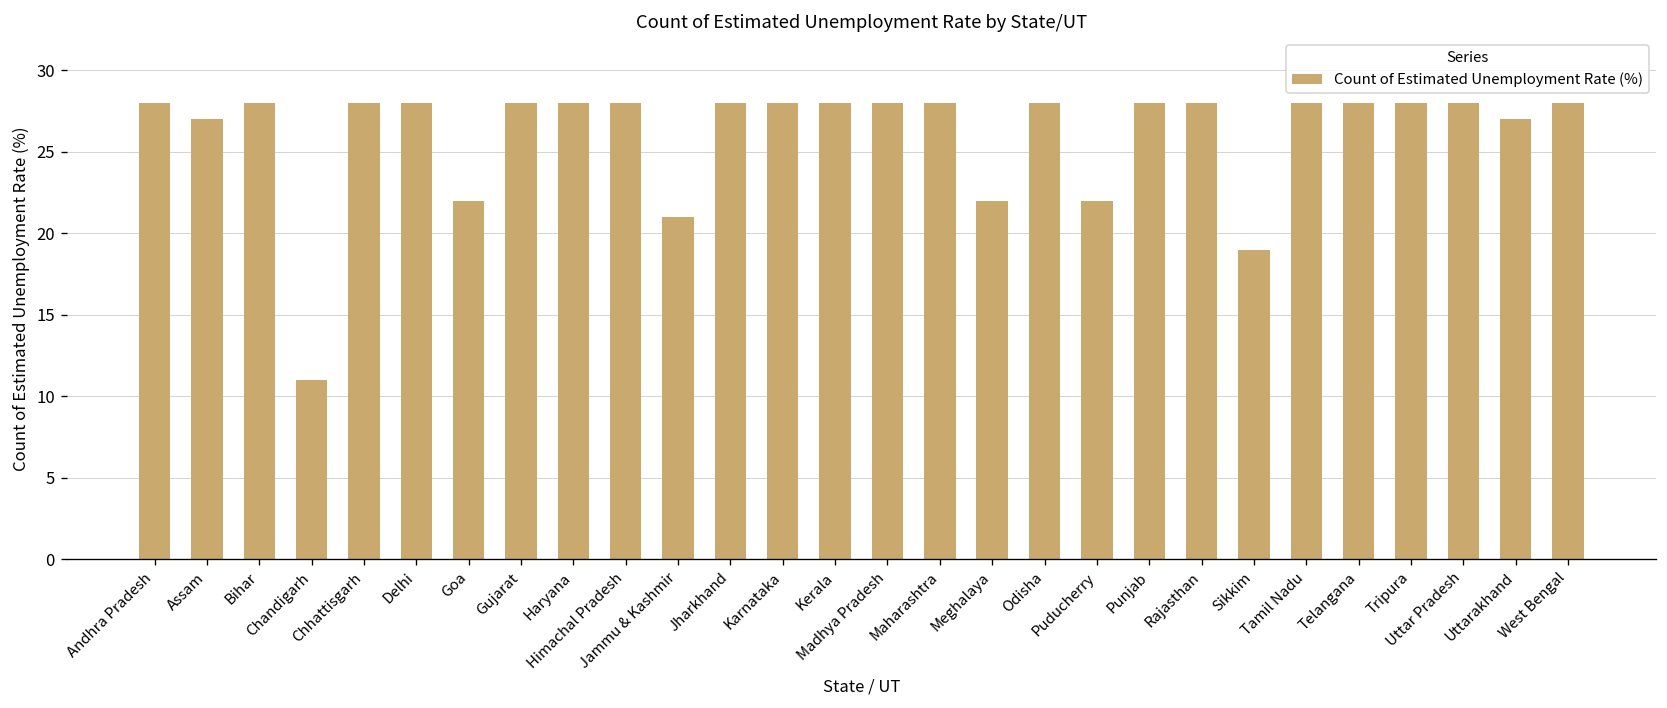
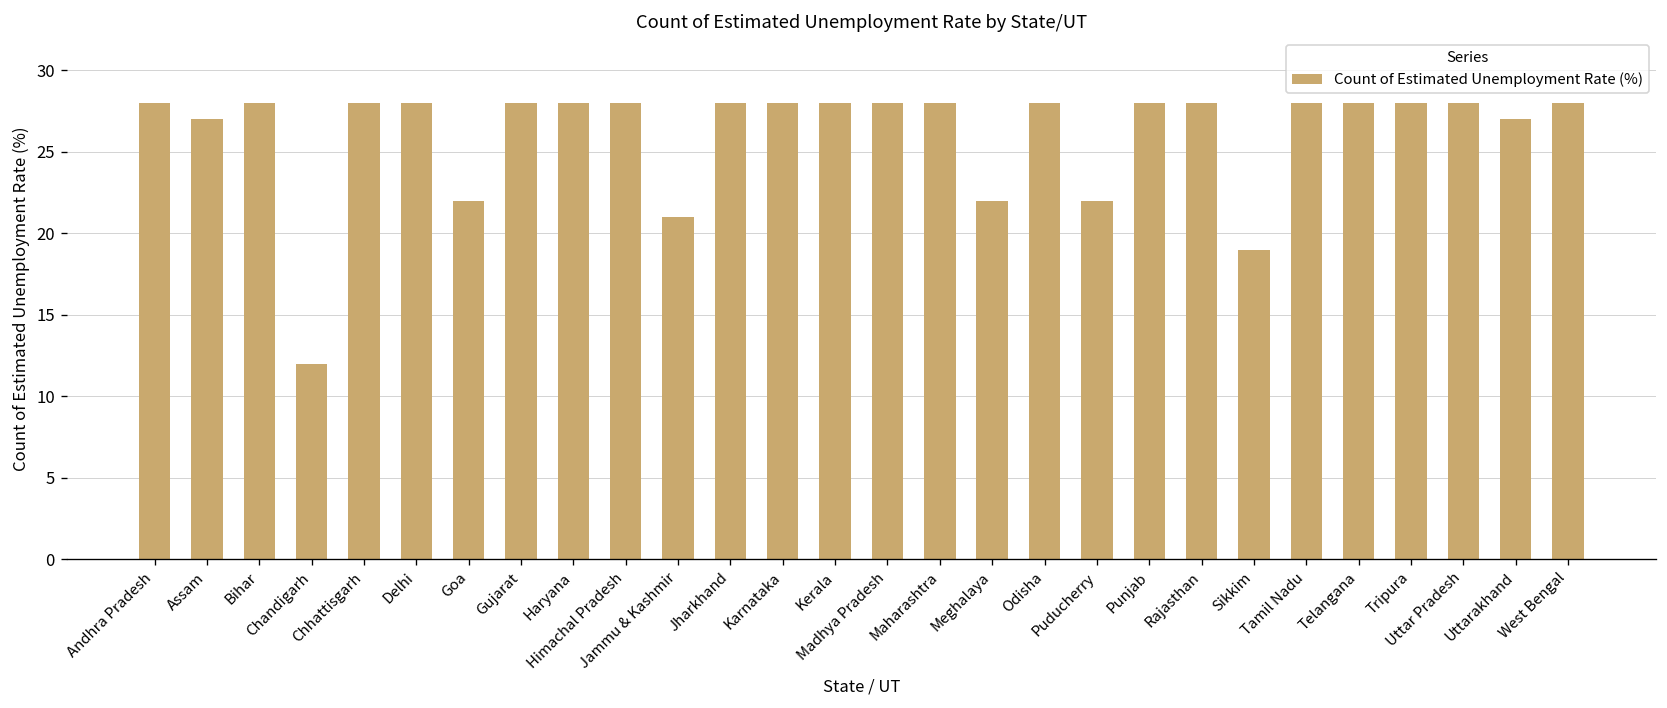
  {
    "Andhra Pradesh": 28,
    "Assam": 27,
    "Bihar": 28,
-   "Chandigarh": 11,
+   "Chandigarh": 12,
    "Chhattisgarh": 28,
    "Delhi": 28,
    "Goa": 22,
    "Gujarat": 28,
    "Haryana": 28,
    "Himachal Pradesh": 28,
    "Jammu & Kashmir": 21,
    "Jharkhand": 28,
    "Karnataka": 28,
    "Kerala": 28,
    "Madhya Pradesh": 28,
    "Maharashtra": 28,
    "Meghalaya": 22,
    "Odisha": 28,
    "Puducherry": 22,
    "Punjab": 28,
    "Rajasthan": 28,
    "Sikkim": 19,
    "Tamil Nadu": 28,
    "Telangana": 28,
    "Tripura": 28,
    "Uttar Pradesh": 28,
    "Uttarakhand": 27,
    "West Bengal": 28
  }
